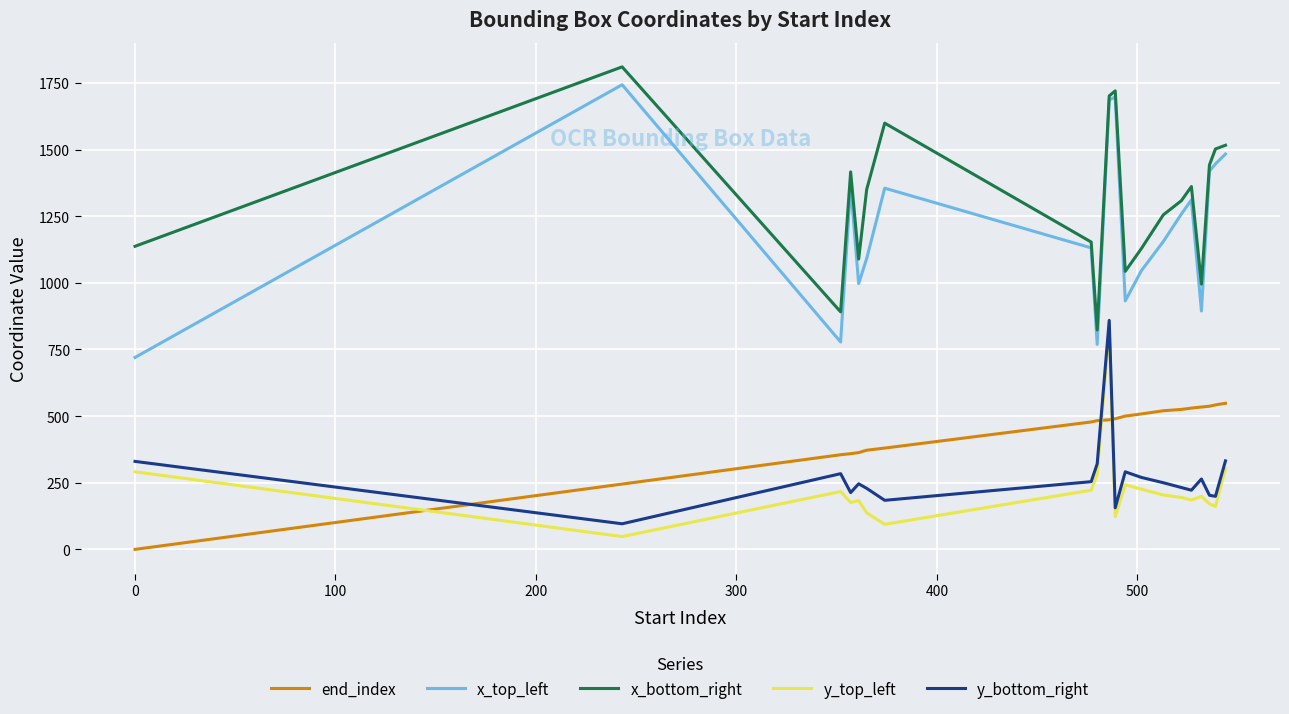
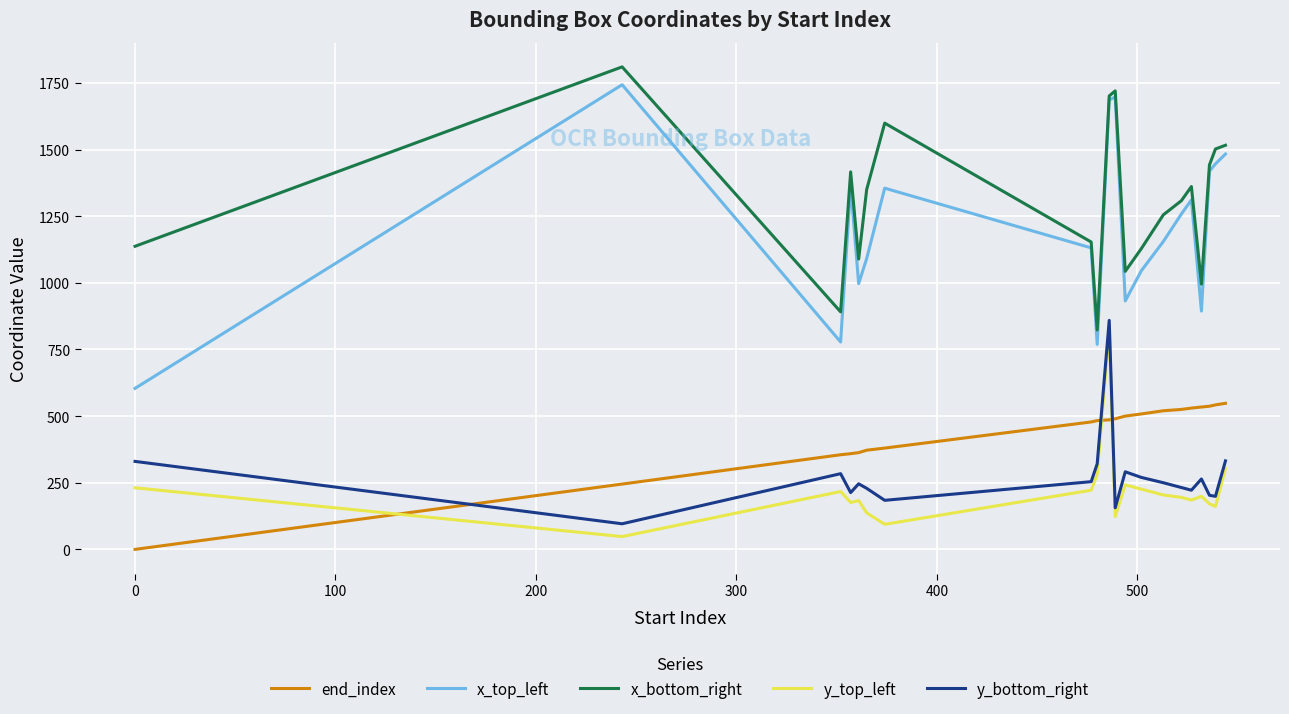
  {
    "end_index": {
      "0": 0
    },
    "x_top_left": {
-     "0": 720
+     "0": 600
    },
    "x_bottom_right": {
      "0": 1140
    },
    "y_top_left": {
-     "0": 290
+     "0": 230
    },
    "y_bottom_right": {
      "0": 330
    }
  }
